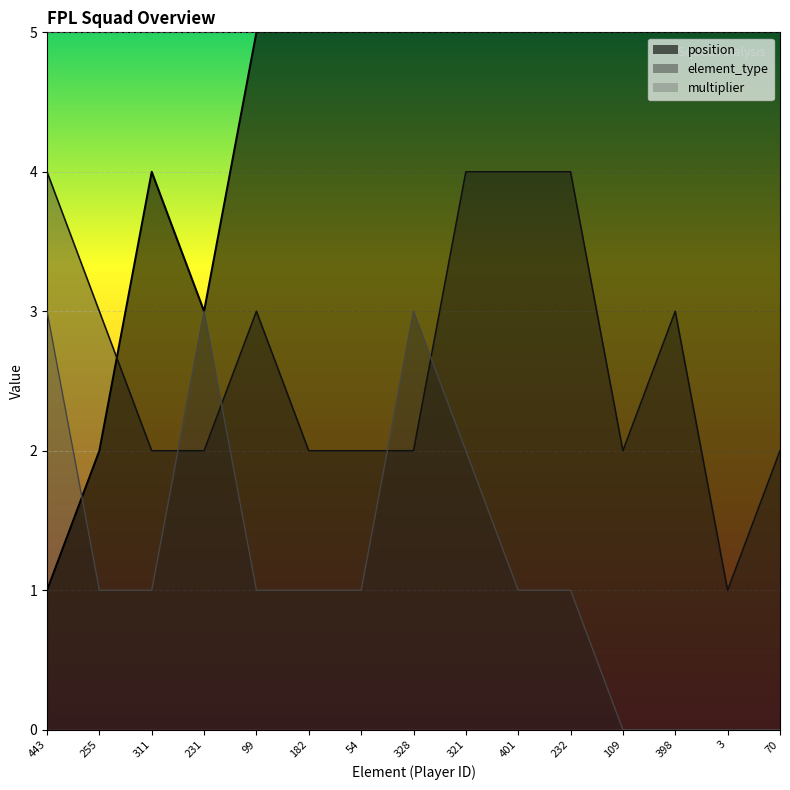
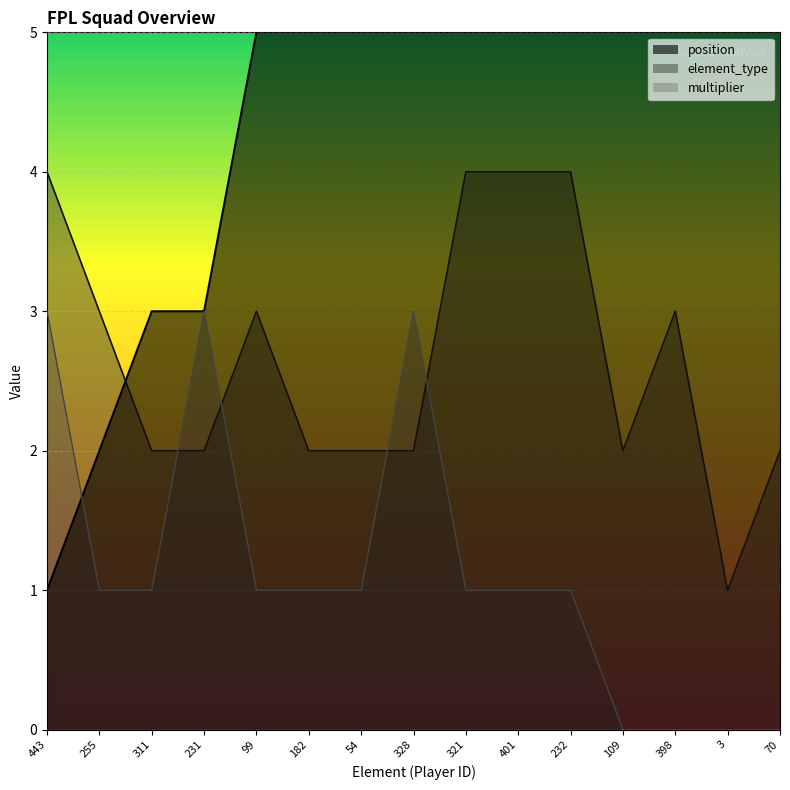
  {
    "position": {
      "443": 1,
      "255": 2,
-     "311": 4,
+     "311": 3,
      "99": 5
    },
    "element_type": {
      "443": 4,
      "255": 3,
      "311": 2,
      "231": 2,
      "99": 3,
      "182": 2,
      "54": 2,
      "328": 2,
      "321": 4,
      "401": 4,
      "232": 4,
      "109": 2,
      "398": 3,
      "3": 1,
      "70": 2
    },
    "multiplier": {
      "443": 3,
      "255": 1,
      "311": 1,
      "99": 1,
      "182": 1,
      "54": 1,
      "328": 3,
-     "321": 2,
+     "321": 1,
      "401": 1,
      "232": 1,
      "109": 0,
      "398": 0,
      "3": 0,
      "70": 0
    }
  }
